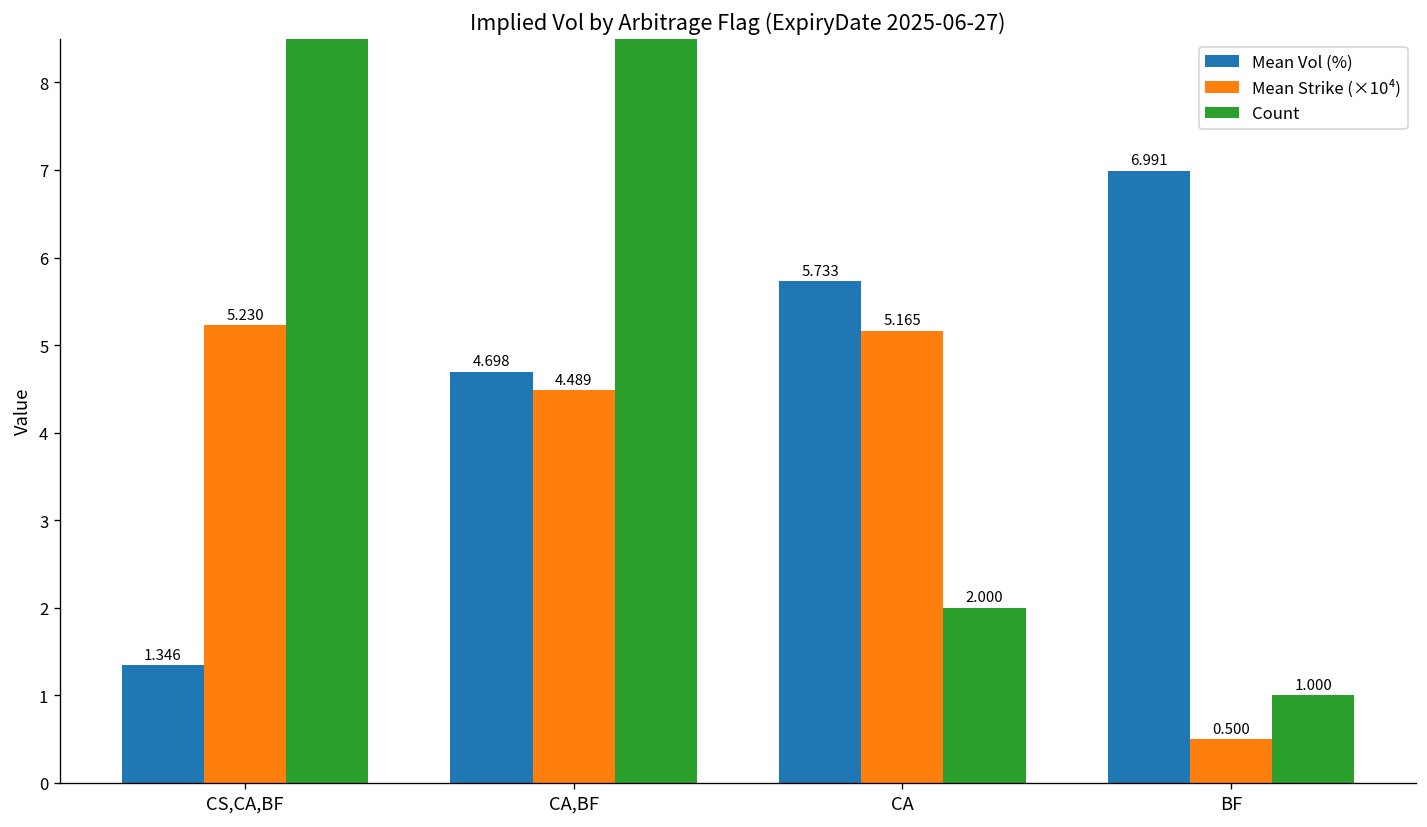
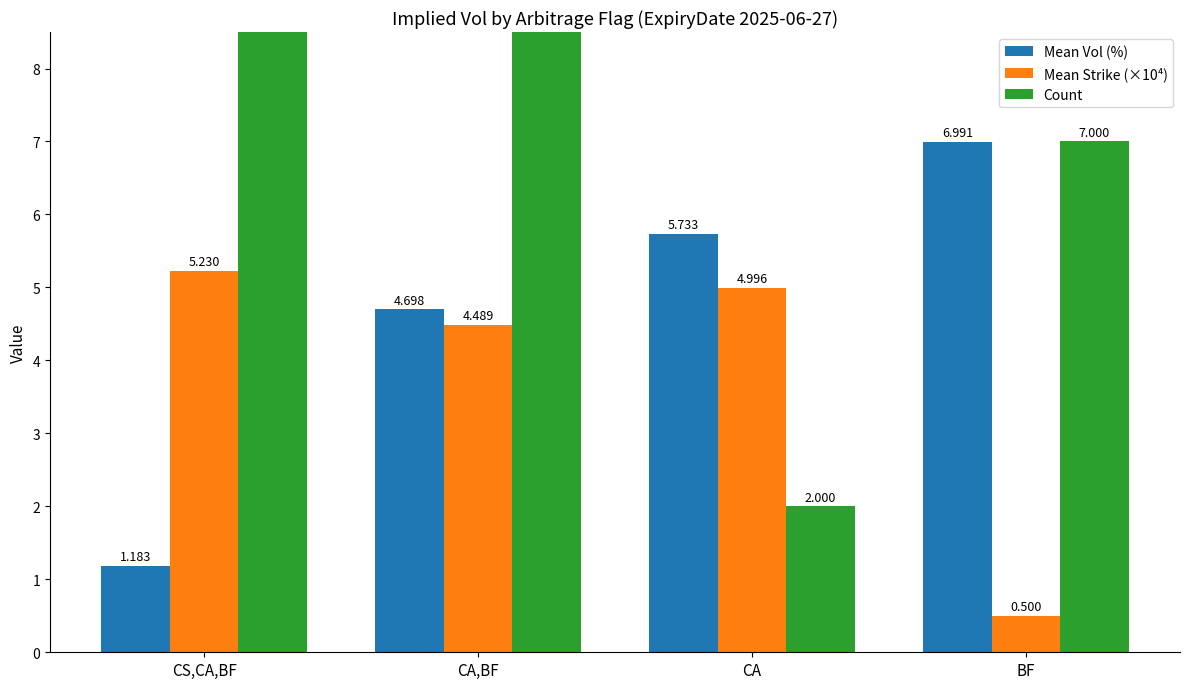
  {
    "Mean Vol (%)": {
-     "CS,CA,BF": 1.346,
+     "CS,CA,BF": 1.183,
      "CA,BF": 4.698,
      "CA": 5.733,
      "BF": 6.991
    },
    "Mean Strike (×10⁴)": {
      "CS,CA,BF": 5.230,
      "CA,BF": 4.489,
-     "CA": 5.165,
+     "CA": 4.996,
      "BF": 0.500
    },
    "Count": {
      "CA": 2.000,
-     "BF": 1.000
+     "BF": 7.000
    }
  }
